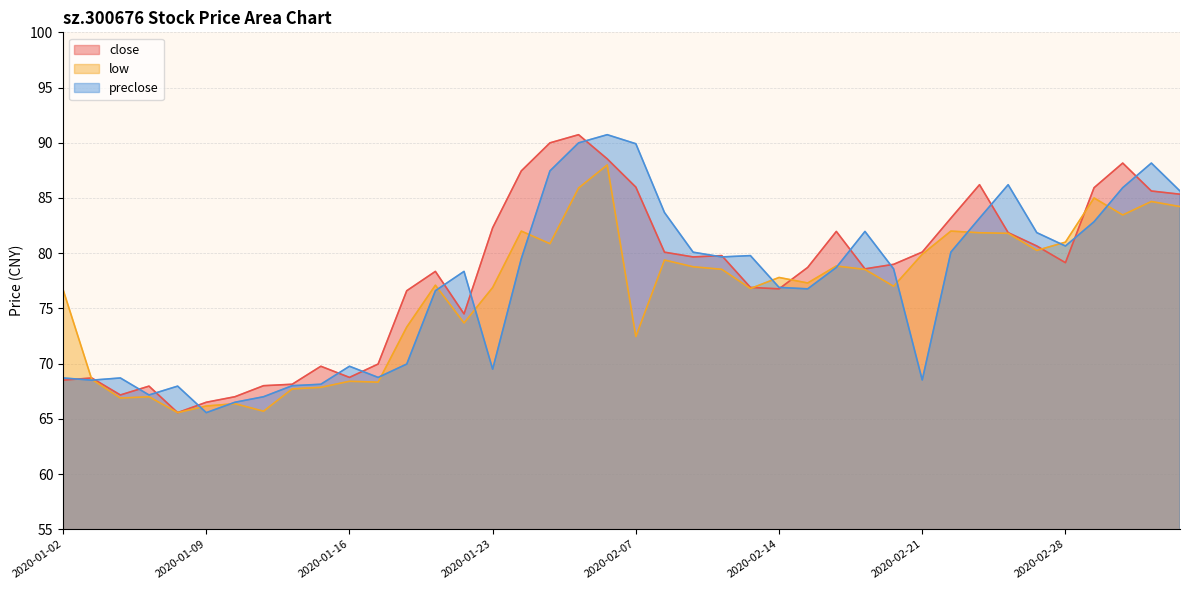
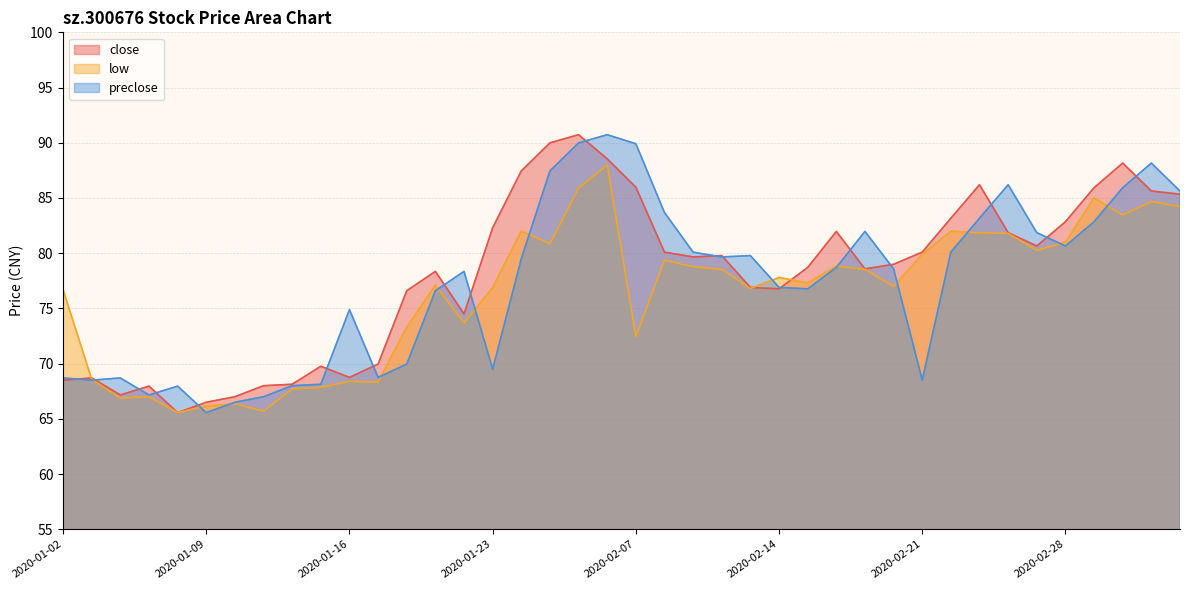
  {
    "close": {
      "2020-01-09": 66.5,
      "2020-01-16": 68.8,
      "2020-01-23": 82.3,
      "2020-02-07": 86.0,
-     "2020-02-28": 79.1
+     "2020-02-28": 82.9
    },
    "low": {
      "2020-01-02": 76.7,
      "2020-01-09": 66.2,
      "2020-01-16": 68.4,
      "2020-01-23": 76.9,
      "2020-02-07": 72.5,
      "2020-02-14": 77.8,
      "2020-02-28": 81.0
    },
    "preclose": {
      "2020-01-09": 65.6,
-     "2020-01-16": 69.8,
+     "2020-01-16": 74.9,
      "2020-01-23": 69.5,
      "2020-02-07": 89.9,
      "2020-02-21": 68.5,
      "2020-02-28": 80.7
    }
  }
